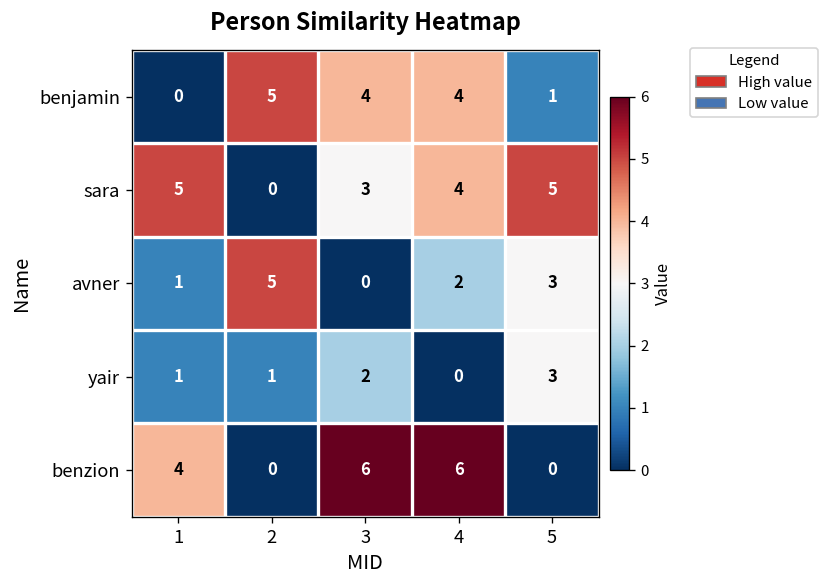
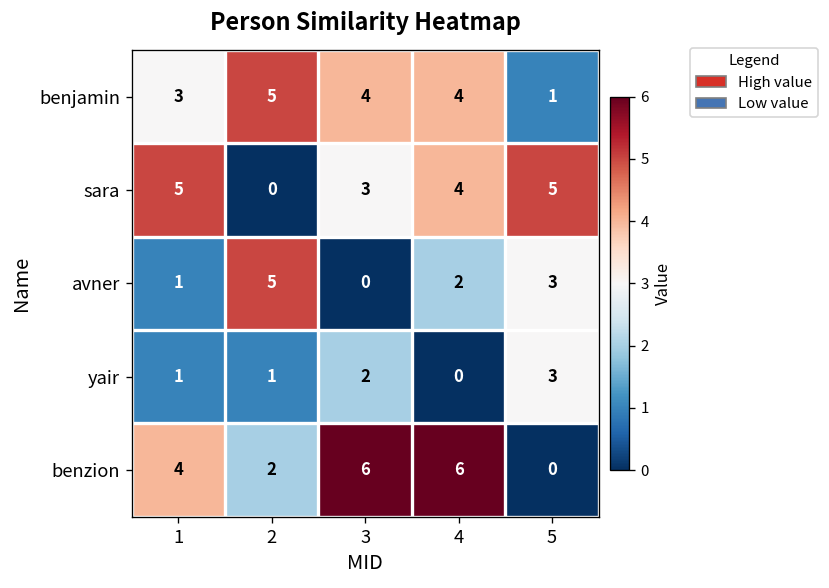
  {
    "benjamin": {
-     "1": 0,
+     "1": 3,
      "2": 5,
      "3": 4,
      "4": 4,
      "5": 1
    },
    "sara": {
      "1": 5,
      "2": 0,
      "3": 3,
      "4": 4,
      "5": 5
    },
    "avner": {
      "1": 1,
      "2": 5,
      "3": 0,
      "4": 2,
      "5": 3
    },
    "yair": {
      "1": 1,
      "2": 1,
      "3": 2,
      "4": 0,
      "5": 3
    },
    "benzion": {
      "1": 4,
-     "2": 0,
+     "2": 2,
      "3": 6,
      "4": 6,
      "5": 0
    }
  }
